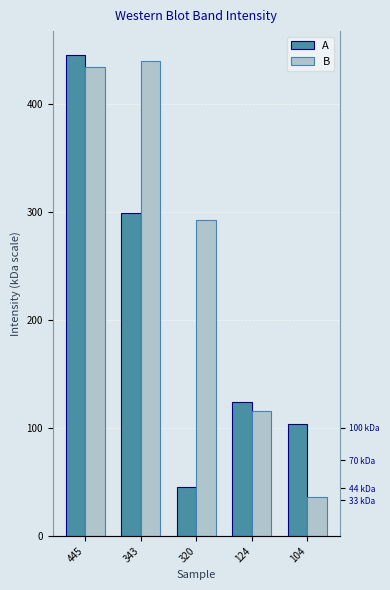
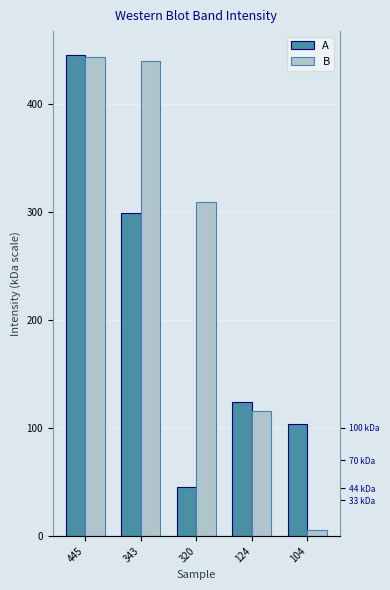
  {
    "A": {
      "445": 445,
      "343": 299,
      "320": 45,
      "124": 124,
      "104": 104
    },
    "B": {
-     "445": 434,
+     "445": 443,
      "343": 440,
-     "320": 292,
+     "320": 309,
      "124": 116,
-     "104": 36
+     "104": 6
    }
  }
